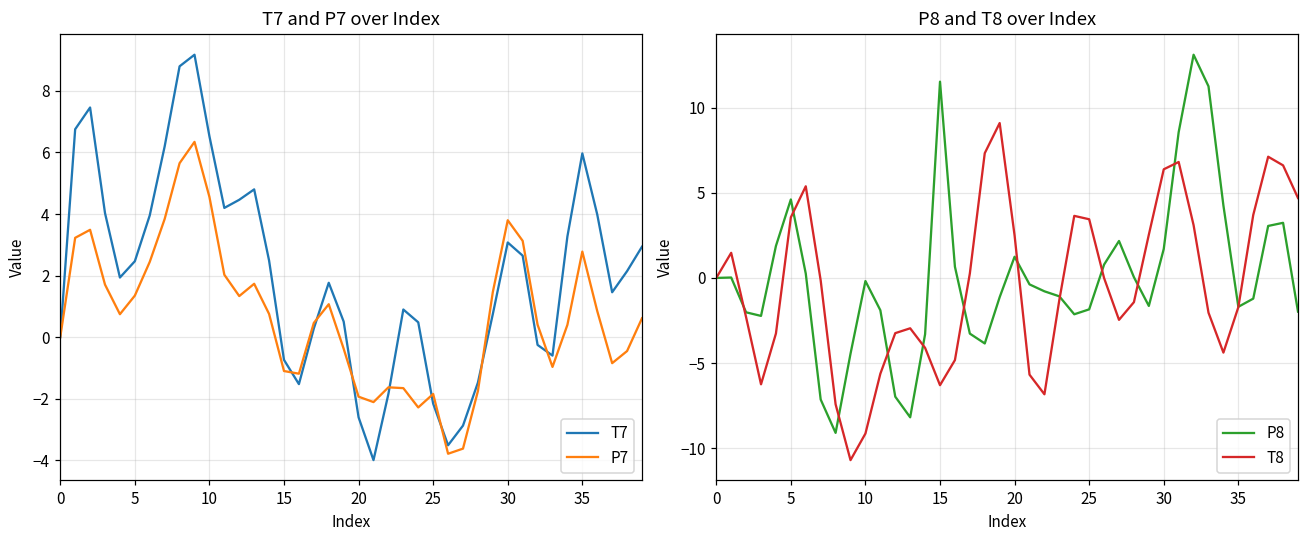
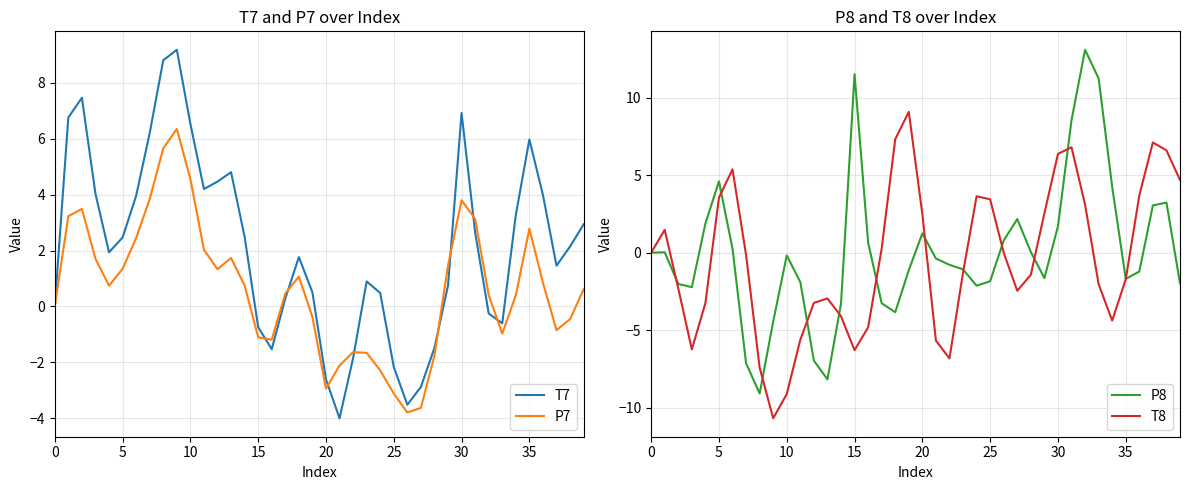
  {
    "T7 and P7 over Index": {
      "T7": {
        "5": 2.5,
        "10": 6.5,
        "15": -0.7,
        "20": -2.6,
        "25": -2.2,
-       "30": 3.1,
+       "30": 6.9,
        "35": 6.0
      },
      "P7": {
        "5": 1.3,
        "10": 4.6,
        "15": -1.1,
-       "20": -1.9,
-       "25": -1.8,
+       "20": -2.9,
+       "25": -3.1,
        "30": 3.8,
        "35": 2.8
      }
    },
    "P8 and T8 over Index": {
      "P8": {
        "5": 4.6,
        "10": -0.2,
        "15": 11.5,
        "20": 1.2,
        "25": -1.8,
        "30": 1.7
      },
      "T8": {
        "5": 3.6,
        "10": -9.1,
        "15": -6.3,
        "20": 2.5,
        "25": 3.4,
        "30": 6.4
      }
    }
  }
